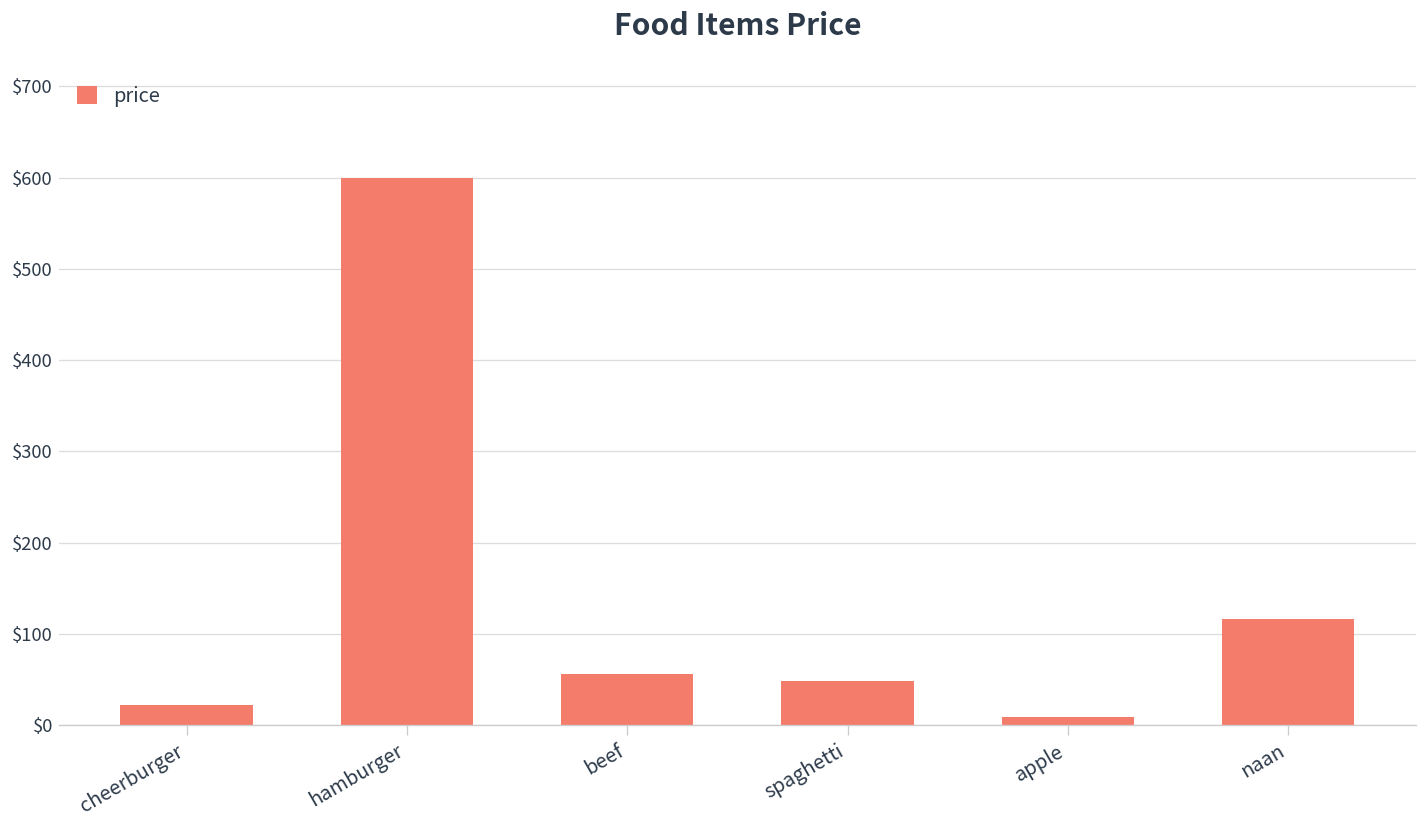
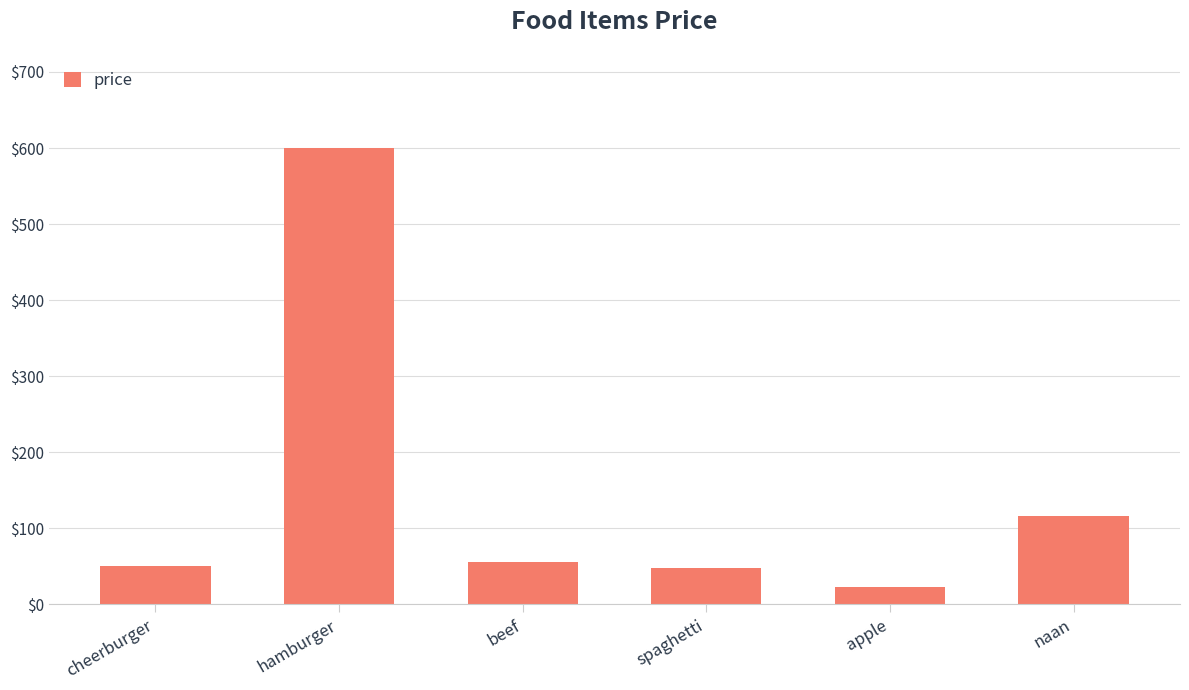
  {
-   "cheerburger": "$20",
+   "cheerburger": "$50",
    "hamburger": "$600",
    "beef": "$60",
    "spaghetti": "$50",
-   "apple": "$10",
+   "apple": "$20",
    "naan": "$120"
  }
